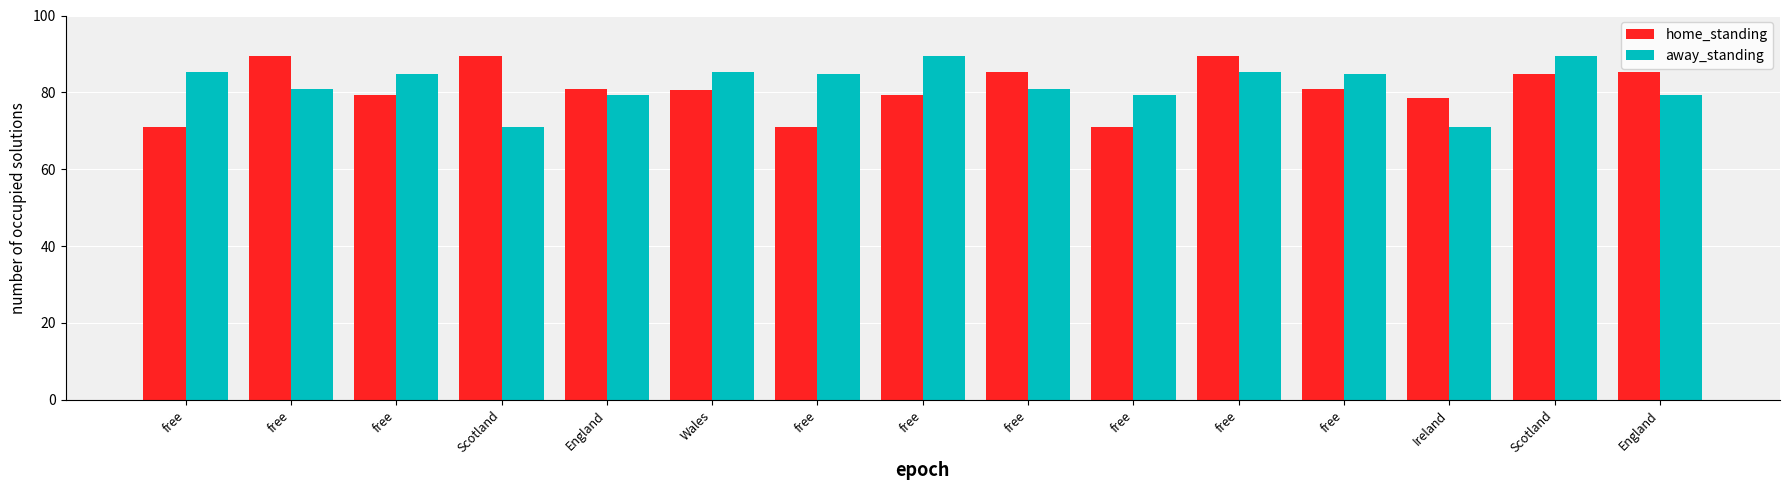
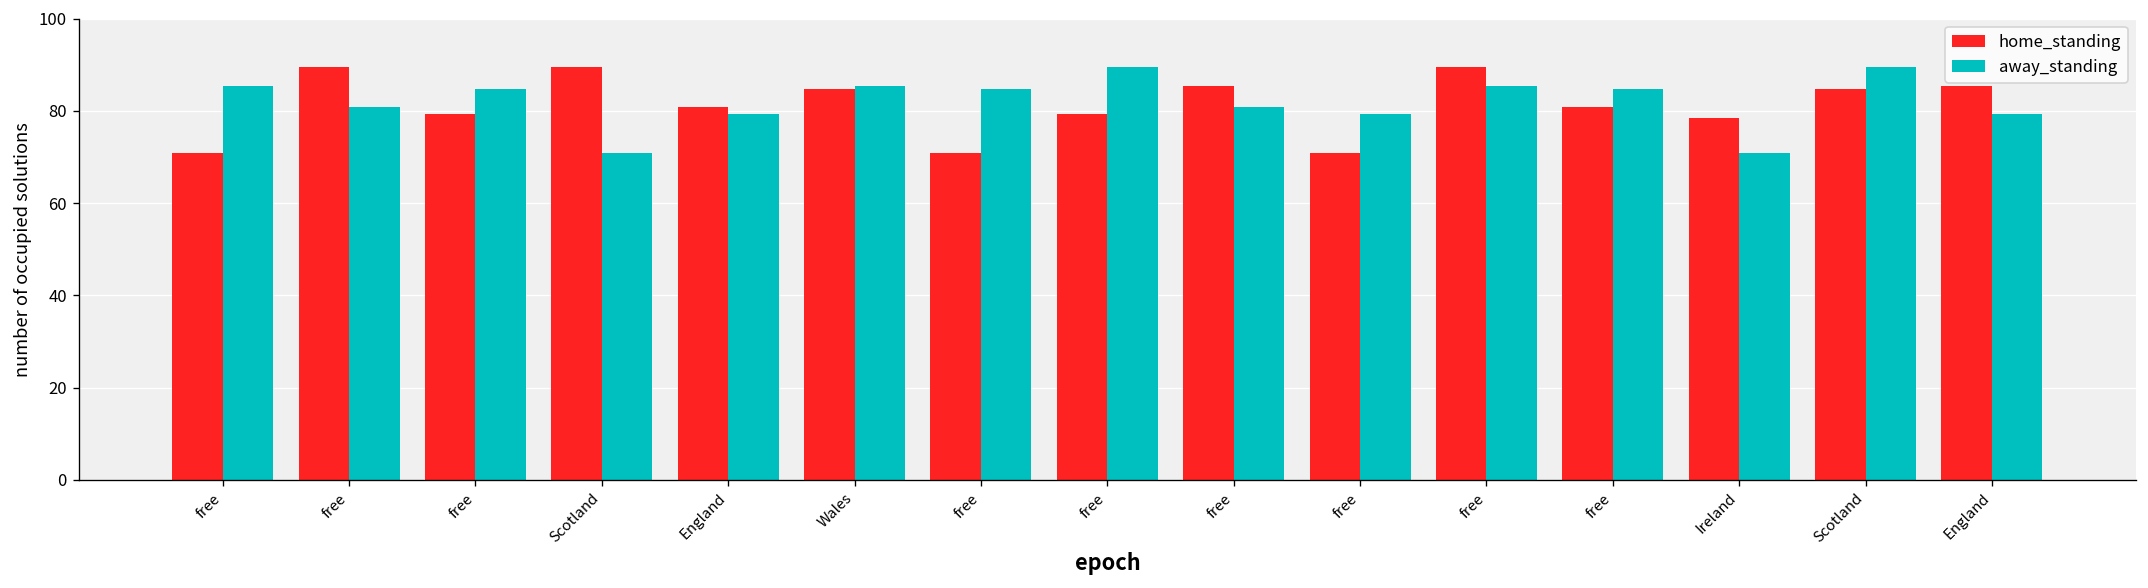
  {
    "home_standing": {
-     "Wales": 81,
+     "Wales": 85,
      "Ireland": 78
    },
    "away_standing": {
      "Wales": 85,
      "Ireland": 71
    }
  }
